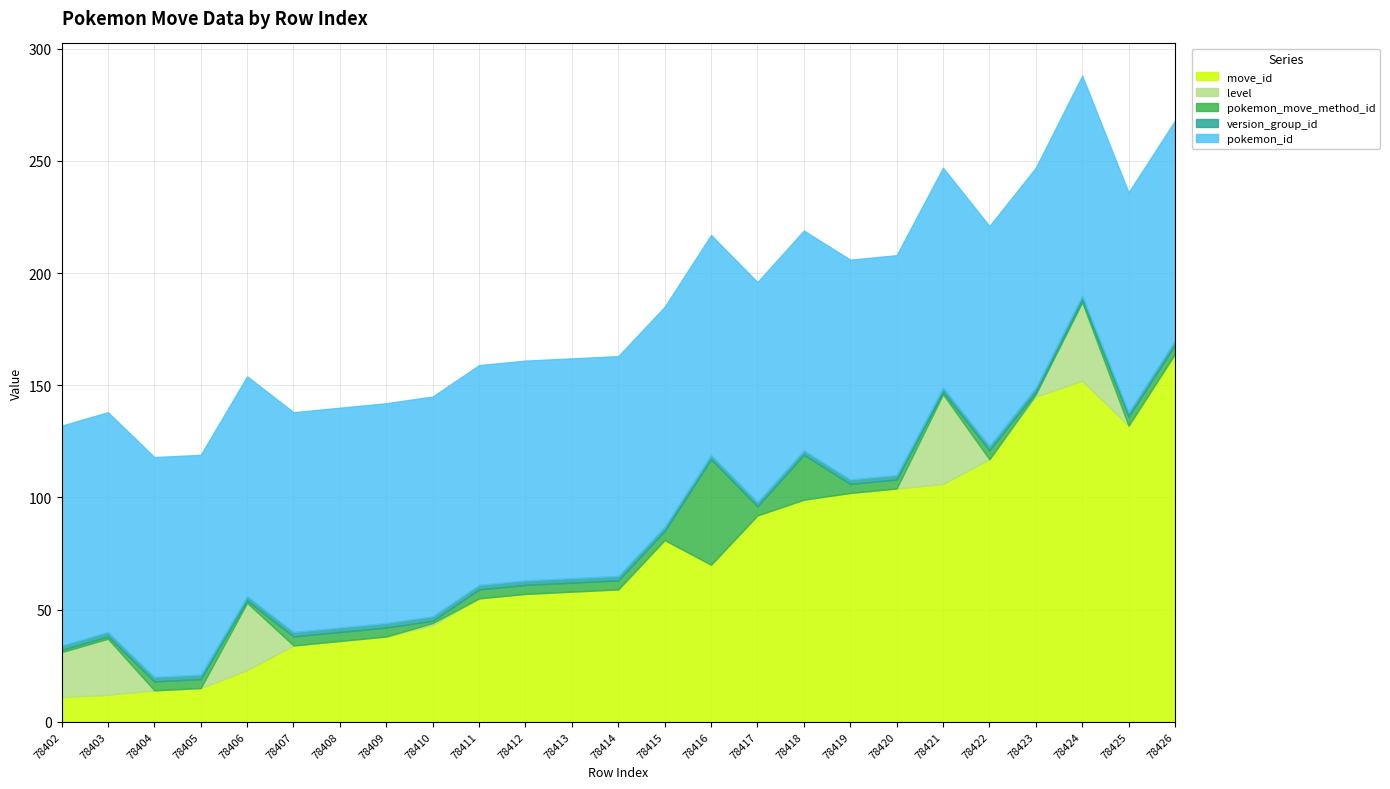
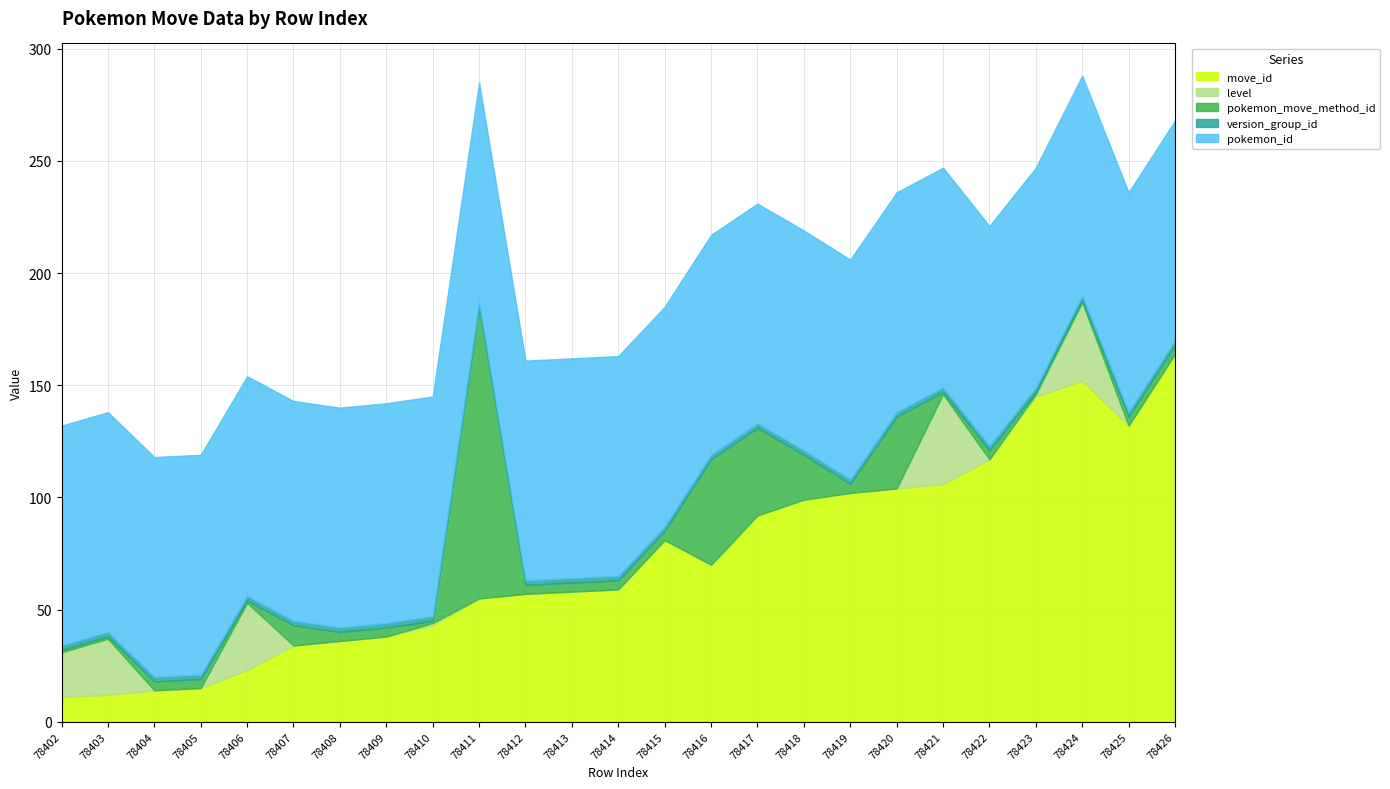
  {
    "move_id": {
      "78402": 11,
      "78403": 12,
      "78406": 23,
      "78421": 106,
      "78424": 152
    },
    "pokemon_move_method_id": {
      "78404": 4,
      "78405": 4,
-     "78407": 4,
+     "78407": 9,
      "78408": 4,
      "78409": 4,
-     "78411": 4,
+     "78411": 130,
      "78412": 4,
      "78413": 4,
      "78414": 4,
      "78415": 4,
      "78416": 47,
-     "78417": 4,
+     "78417": 39,
      "78418": 20,
      "78419": 4,
-     "78420": 4,
+     "78420": 32,
      "78422": 4,
      "78425": 4,
      "78426": 4
    },
    "version_group_id": {
      "78402": 2,
      "78403": 2,
      "78404": 2,
      "78405": 2,
      "78406": 2,
      "78407": 2,
      "78408": 2,
      "78409": 2,
      "78410": 2,
      "78411": 2,
      "78412": 2,
      "78413": 2,
      "78414": 2,
      "78415": 2,
      "78416": 2,
      "78417": 2,
      "78418": 2,
      "78419": 2,
      "78420": 2,
      "78421": 2,
      "78422": 2,
      "78423": 2,
      "78424": 2,
      "78425": 2,
      "78426": 2
    },
    "pokemon_id": {
      "78402": 98,
      "78403": 98,
      "78404": 98,
      "78405": 98,
      "78406": 98,
      "78407": 98,
      "78408": 98,
      "78409": 98,
      "78410": 98,
      "78411": 98,
      "78412": 98,
      "78413": 98,
      "78414": 98,
      "78415": 98,
      "78416": 98,
      "78417": 98,
      "78418": 98,
      "78419": 98,
      "78420": 98,
      "78421": 98,
      "78422": 98,
      "78423": 98,
      "78424": 98,
      "78425": 98,
      "78426": 98
    }
  }
